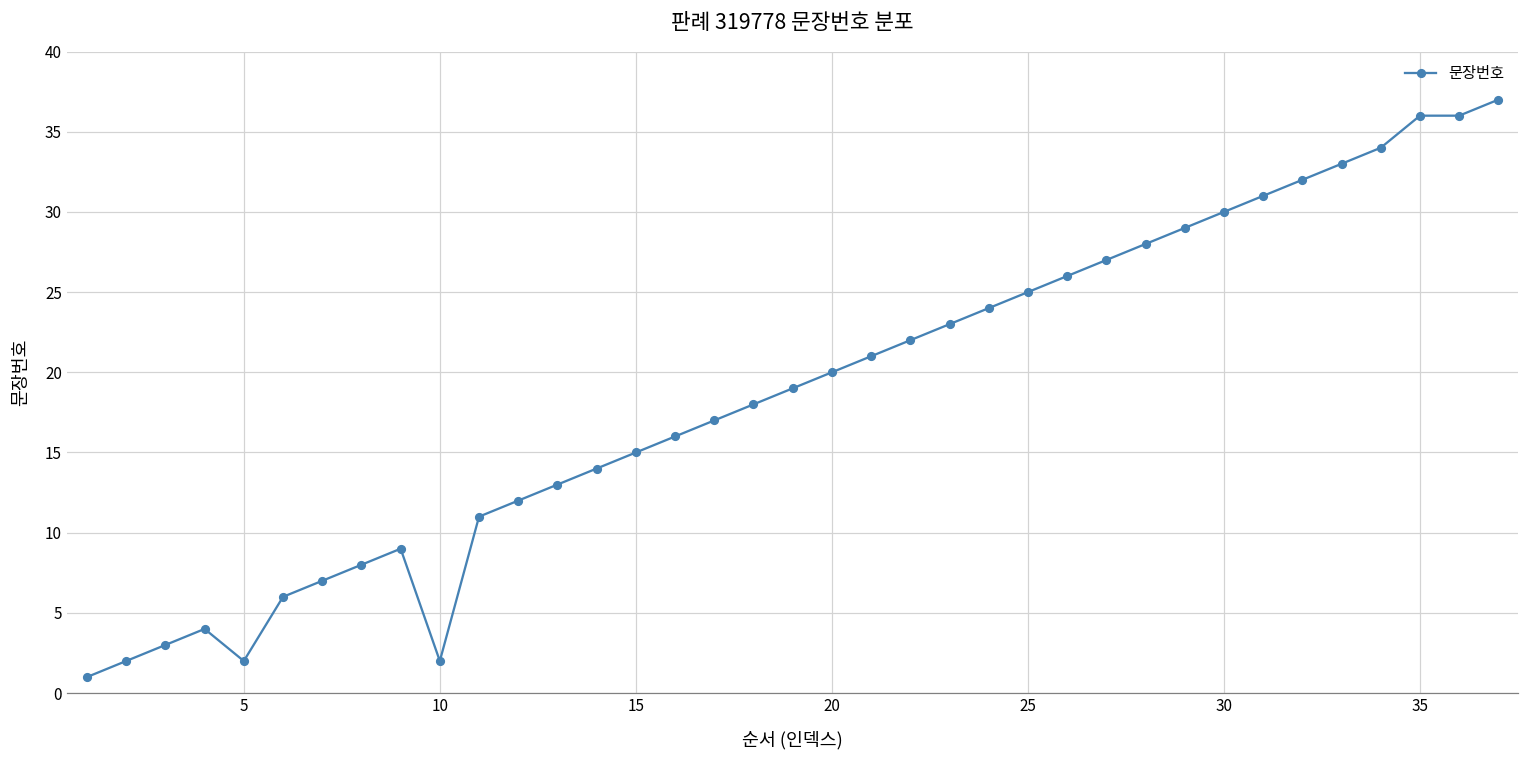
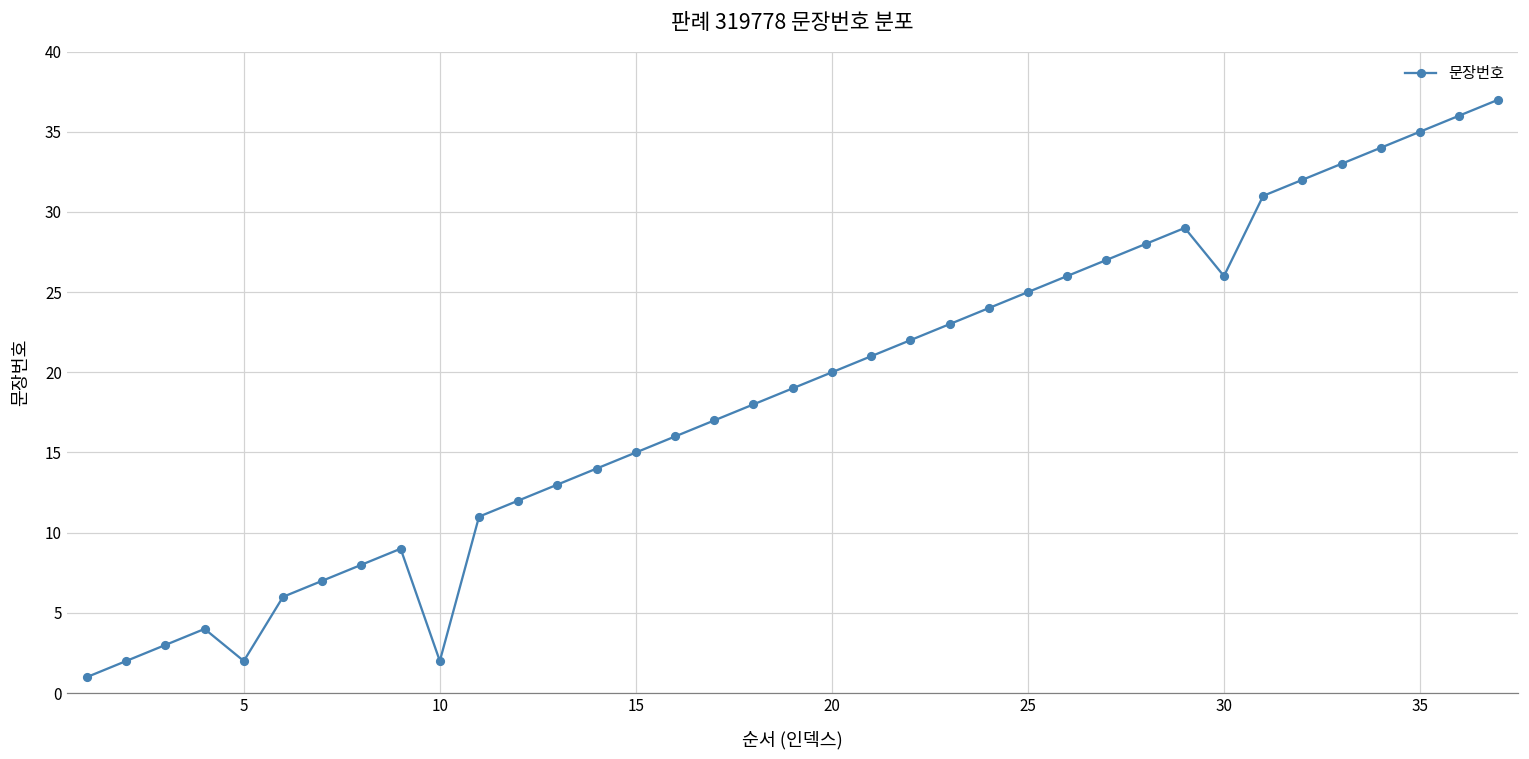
  {
    "5": 2,
    "10": 2,
    "15": 15,
    "20": 20,
    "25": 25,
-   "30": 30,
-   "35": 36
+   "30": 26,
+   "35": 35
  }
